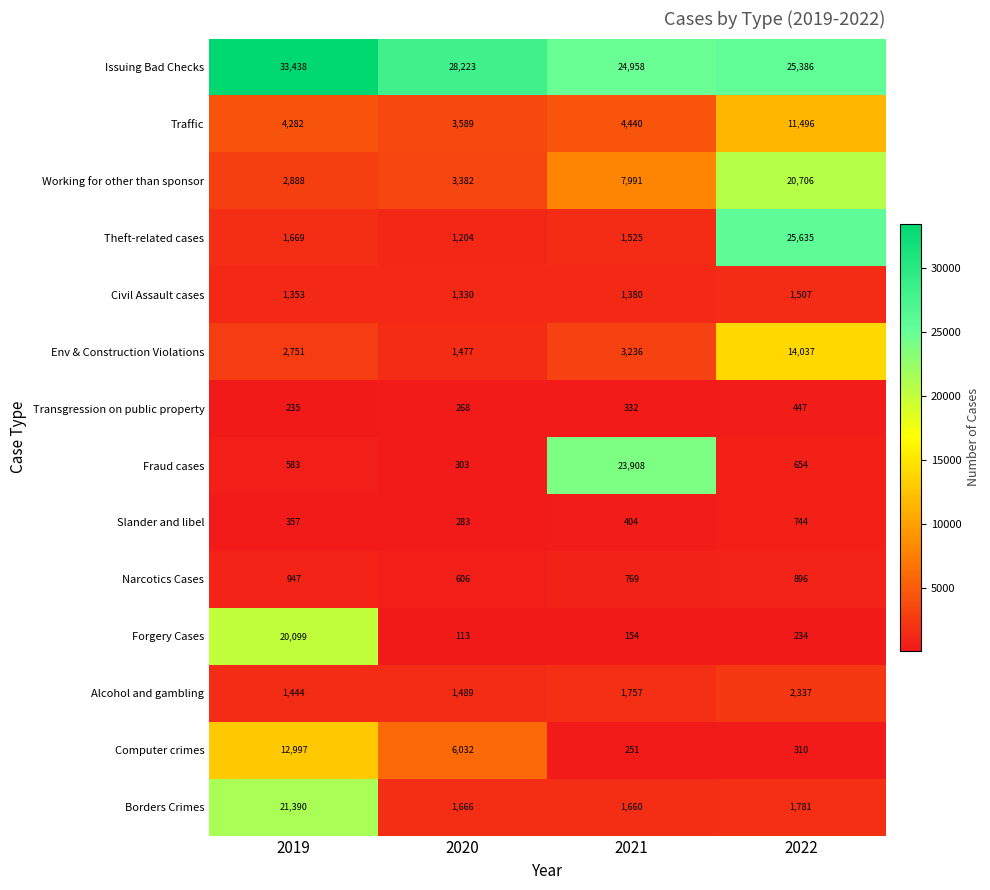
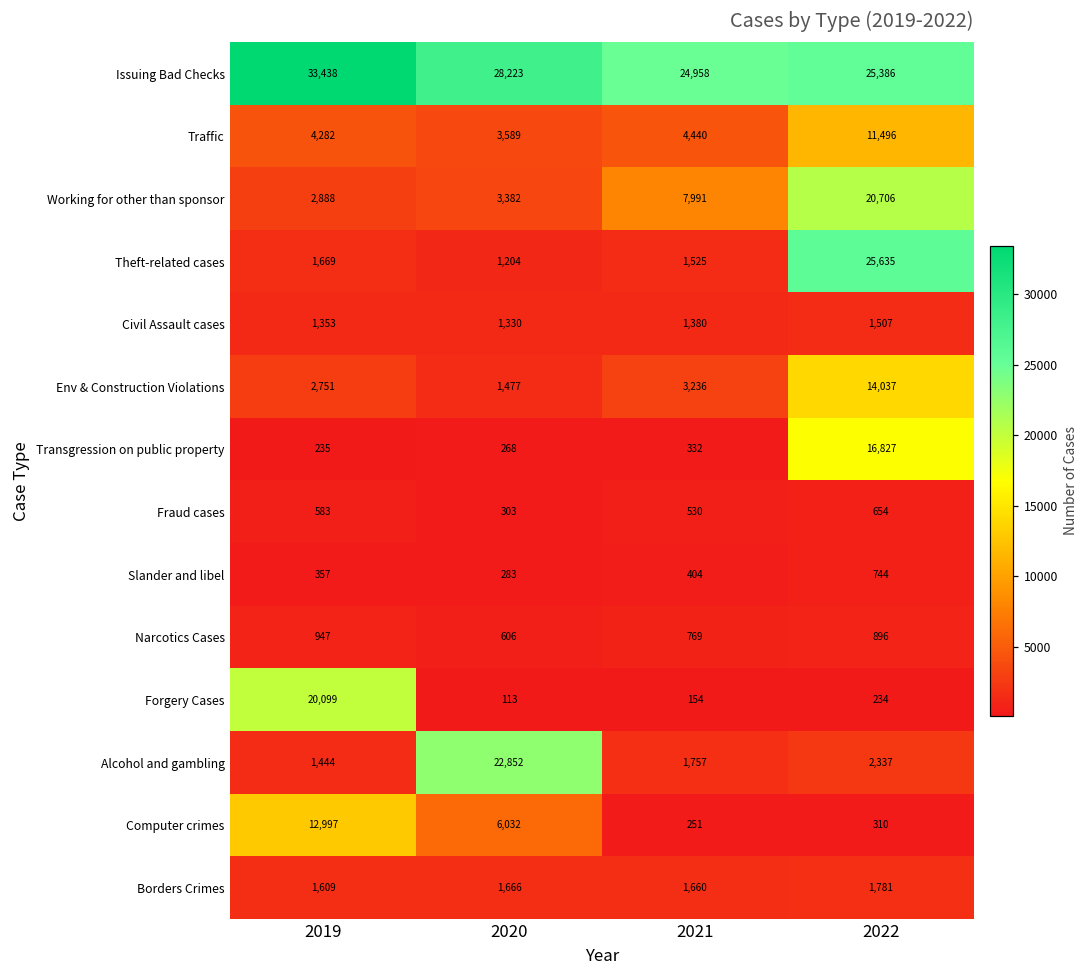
  {
    "Issuing Bad Checks": {
      "2019": "33,438",
      "2020": "28,223",
      "2021": "24,958",
      "2022": "25,386"
    },
    "Traffic": {
      "2019": "4,282",
      "2020": "3,589",
      "2021": "4,440",
      "2022": "11,496"
    },
    "Working for other than sponsor": {
      "2019": "2,888",
      "2020": "3,382",
      "2021": "7,991",
      "2022": "20,706"
    },
    "Theft-related cases": {
      "2019": "1,669",
      "2020": "1,204",
      "2021": "1,525",
      "2022": "25,635"
    },
    "Civil Assault cases": {
      "2019": "1,353",
      "2020": "1,330",
      "2021": "1,380",
      "2022": "1,507"
    },
    "Env & Construction Violations": {
      "2019": "2,751",
      "2020": "1,477",
      "2021": "3,236",
      "2022": "14,037"
    },
    "Transgression on public property": {
      "2019": "235",
      "2020": "268",
      "2021": "332",
-     "2022": "447"
+     "2022": "16,827"
    },
    "Fraud cases": {
      "2019": "583",
      "2020": "303",
-     "2021": "23,908",
+     "2021": "530",
      "2022": "654"
    },
    "Slander and libel": {
      "2019": "357",
      "2020": "283",
      "2021": "404",
      "2022": "744"
    },
    "Narcotics Cases": {
      "2019": "947",
      "2020": "606",
      "2021": "769",
      "2022": "896"
    },
    "Forgery Cases": {
      "2019": "20,099",
      "2020": "113",
      "2021": "154",
      "2022": "234"
    },
    "Alcohol and gambling": {
      "2019": "1,444",
-     "2020": "1,489",
+     "2020": "22,852",
      "2021": "1,757",
      "2022": "2,337"
    },
    "Computer crimes": {
      "2019": "12,997",
      "2020": "6,032",
      "2021": "251",
      "2022": "310"
    },
    "Borders Crimes": {
-     "2019": "21,390",
+     "2019": "1,609",
      "2020": "1,666",
      "2021": "1,660",
      "2022": "1,781"
    }
  }
